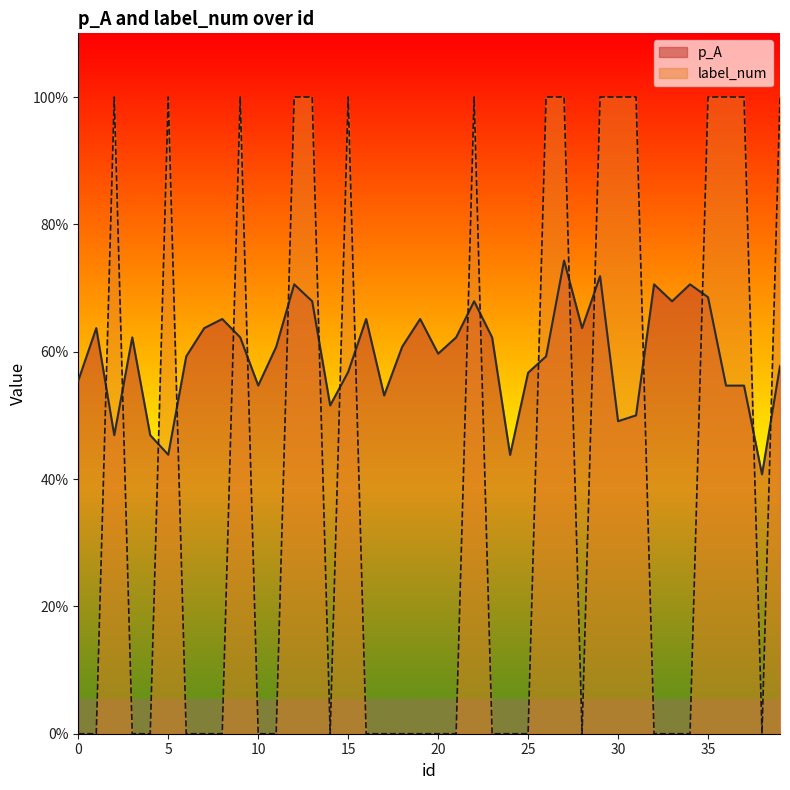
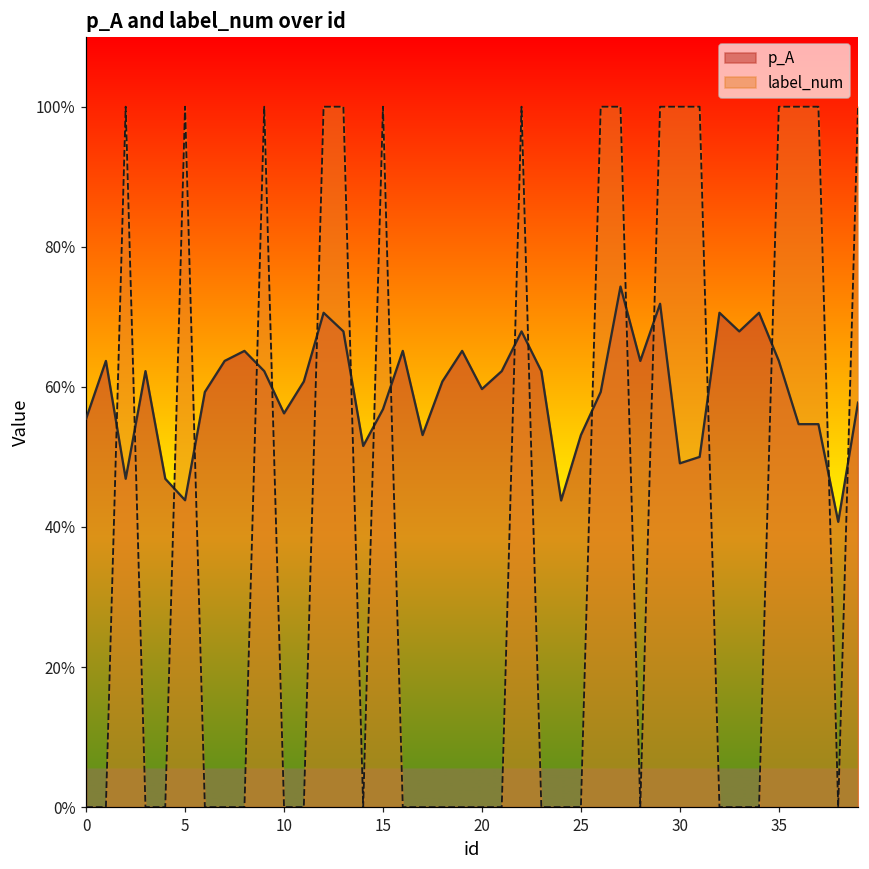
  {
    "p_A": {
      "0": "55%",
      "5": "44%",
-     "10": "55%",
+     "10": "56%",
      "15": "57%",
      "20": "60%",
-     "25": "57%",
+     "25": "53%",
      "30": "49%",
-     "35": "69%"
+     "35": "64%"
    },
    "label_num": {
      "0": "0%",
      "5": "100%",
      "10": "0%",
      "15": "100%",
      "20": "0%",
      "25": "0%",
      "30": "100%",
      "35": "100%"
    }
  }
